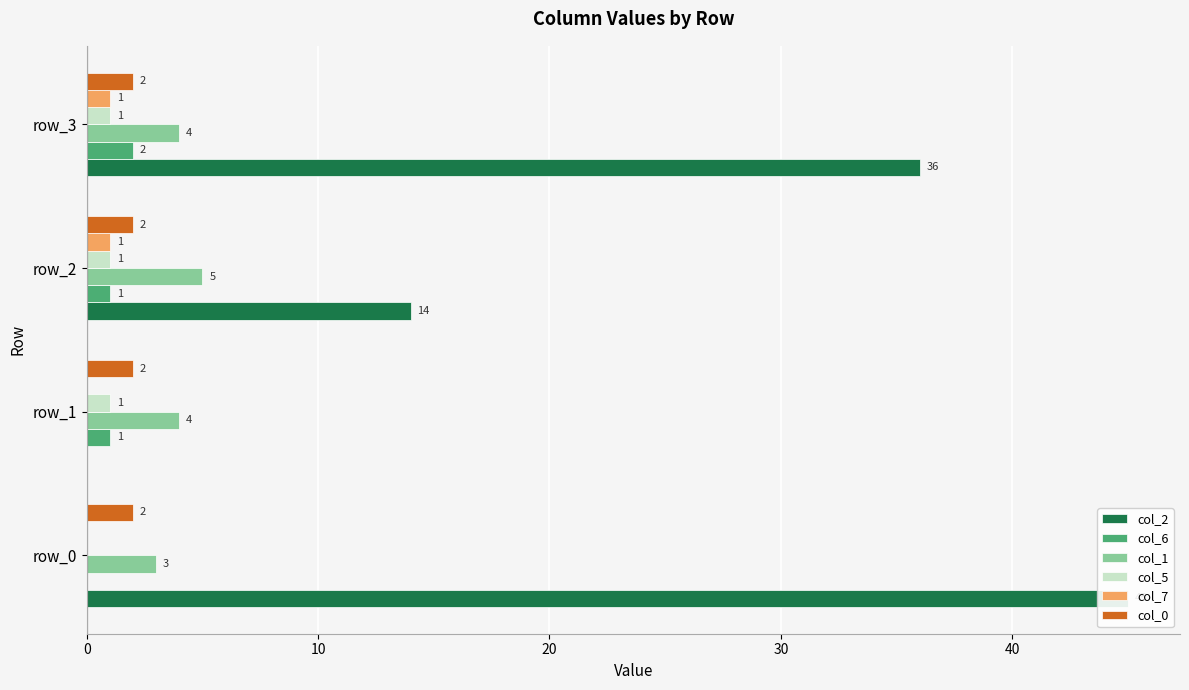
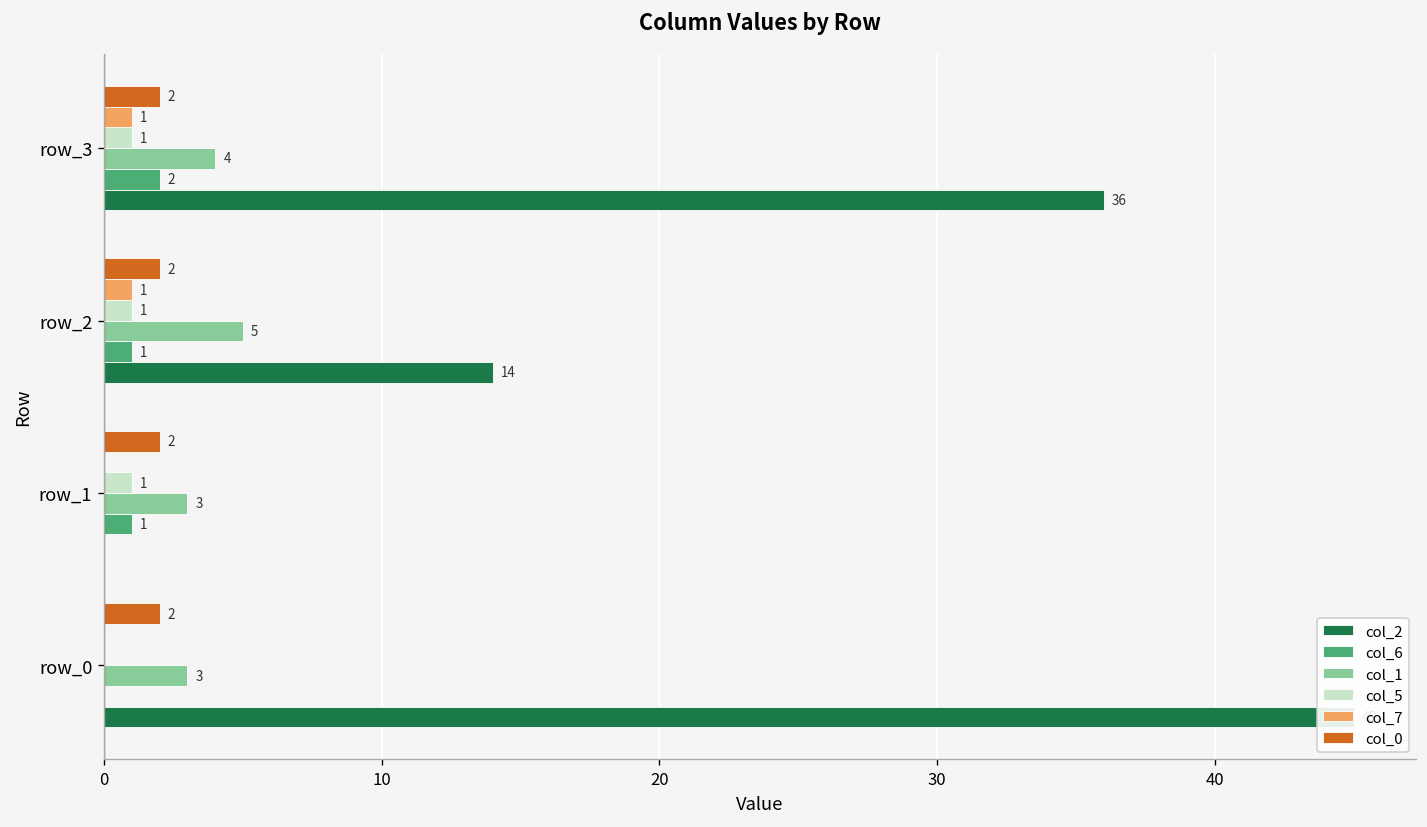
  {
    "col_2": {
      "row_3": 36,
      "row_2": 14
    },
    "col_6": {
      "row_3": 2,
      "row_2": 1,
      "row_1": 1
    },
    "col_1": {
      "row_3": 4,
      "row_2": 5,
-     "row_1": 4,
+     "row_1": 3,
      "row_0": 3
    },
    "col_5": {
      "row_3": 1,
      "row_2": 1,
      "row_1": 1
    },
    "col_7": {
      "row_3": 1,
      "row_2": 1
    },
    "col_0": {
      "row_3": 2,
      "row_2": 2,
      "row_1": 2,
      "row_0": 2
    }
  }
